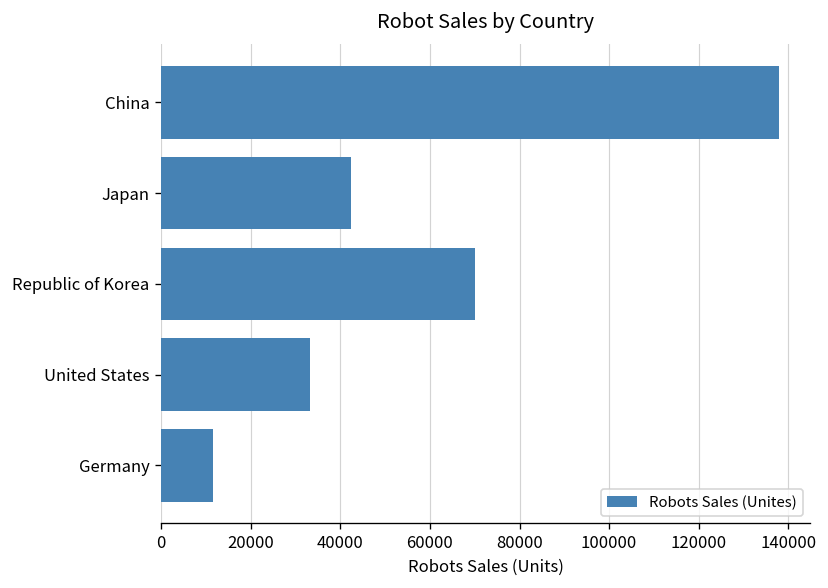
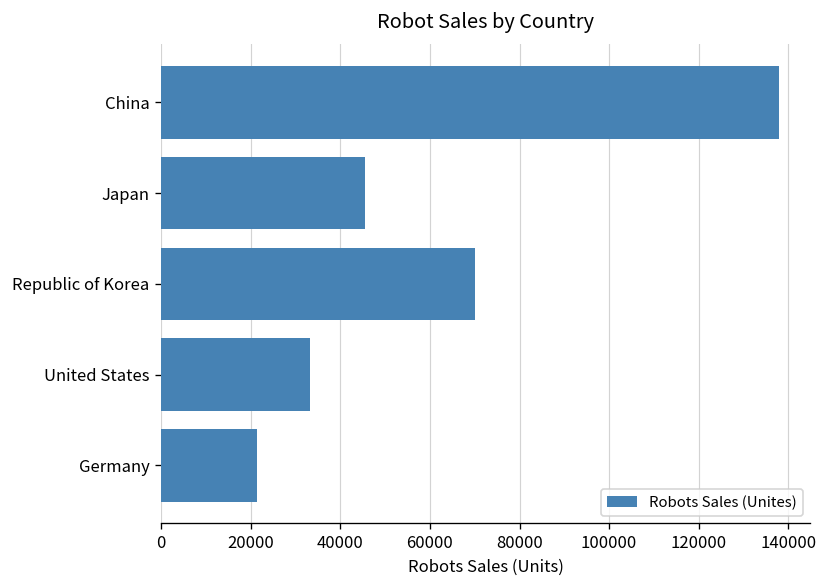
  {
    "China": 138000,
-   "Japan": 42000,
+   "Japan": 46000,
    "Republic of Korea": 70000,
    "United States": 33000,
-   "Germany": 11000
+   "Germany": 21000
  }
